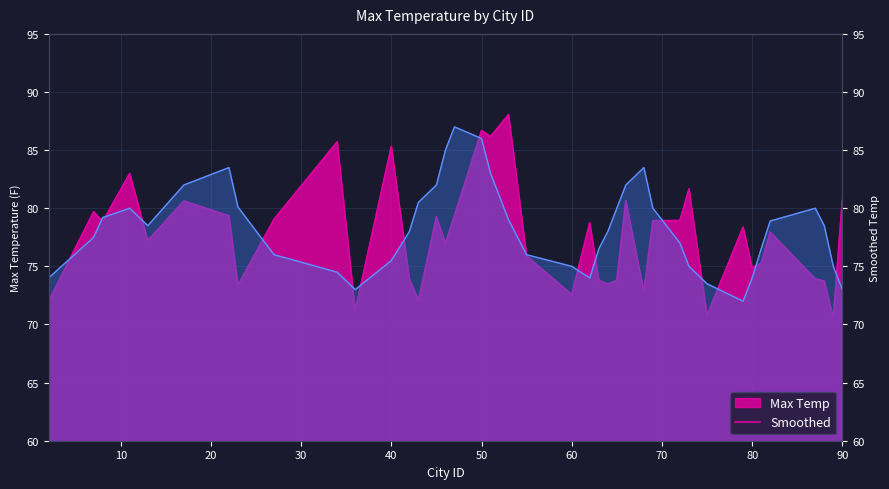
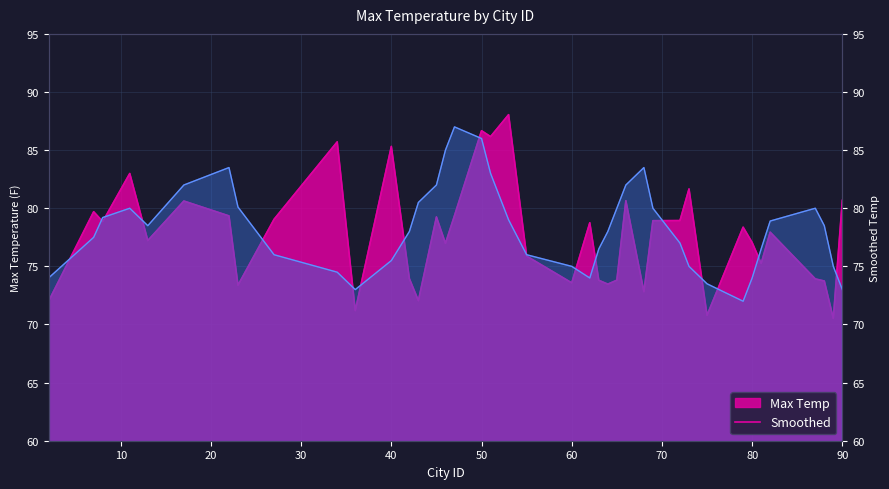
  {
    "Max Temp": {
      "40": 85.3,
      "50": 86.7,
-     "60": 72.6,
-     "80": 74.9,
+     "60": 73.6,
+     "80": 77.1,
      "90": 80.7
    }
  }
